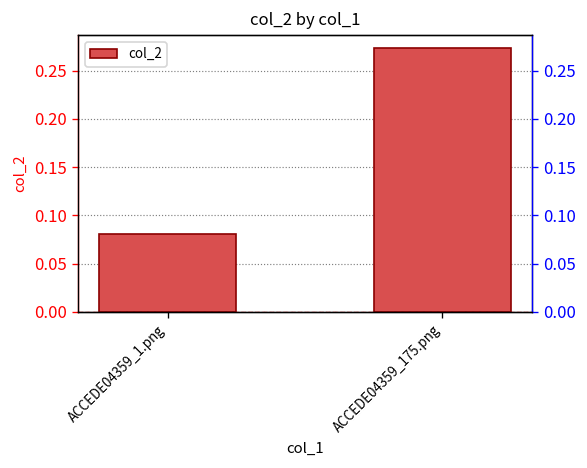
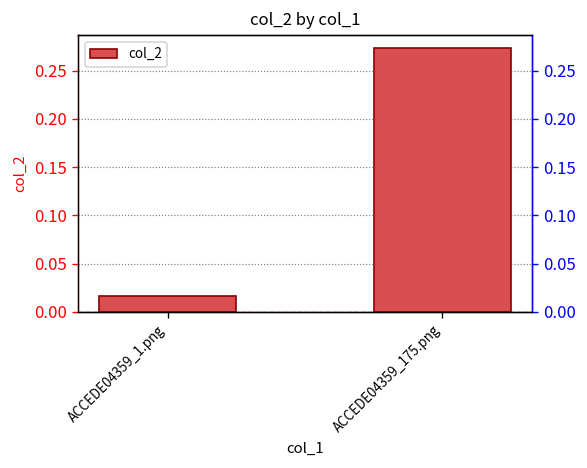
  {
-   "ACCEDE04359_1.png": 0.08,
+   "ACCEDE04359_1.png": 0.02,
    "ACCEDE04359_175.png": 0.27
  }
